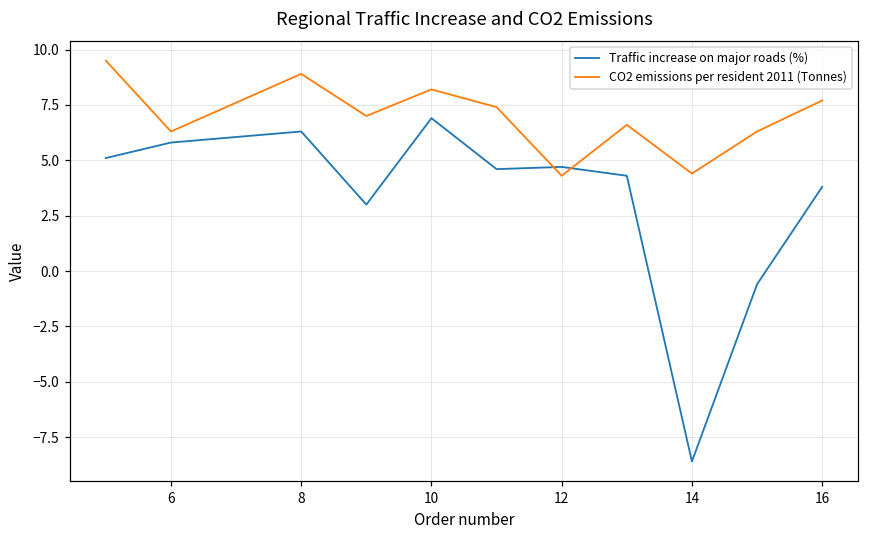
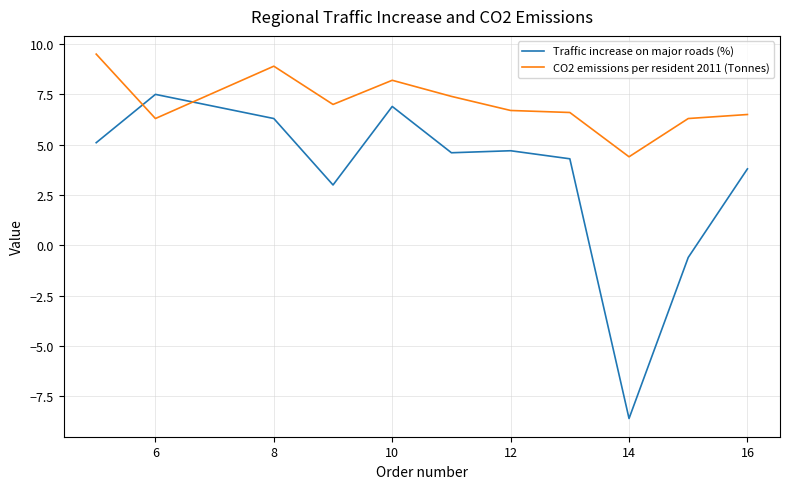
  {
    "Traffic increase on major roads (%)": {
-     "6": 5.8,
+     "6": 7.5,
      "8": 6.3,
      "10": 6.9,
      "12": 4.7,
      "14": -8.6,
      "16": 3.8
    },
    "CO2 emissions per resident 2011 (Tonnes)": {
      "6": 6.3,
      "8": 8.9,
      "10": 8.2,
-     "12": 4.3,
+     "12": 6.7,
      "14": 4.4,
-     "16": 7.7
+     "16": 6.5
    }
  }
